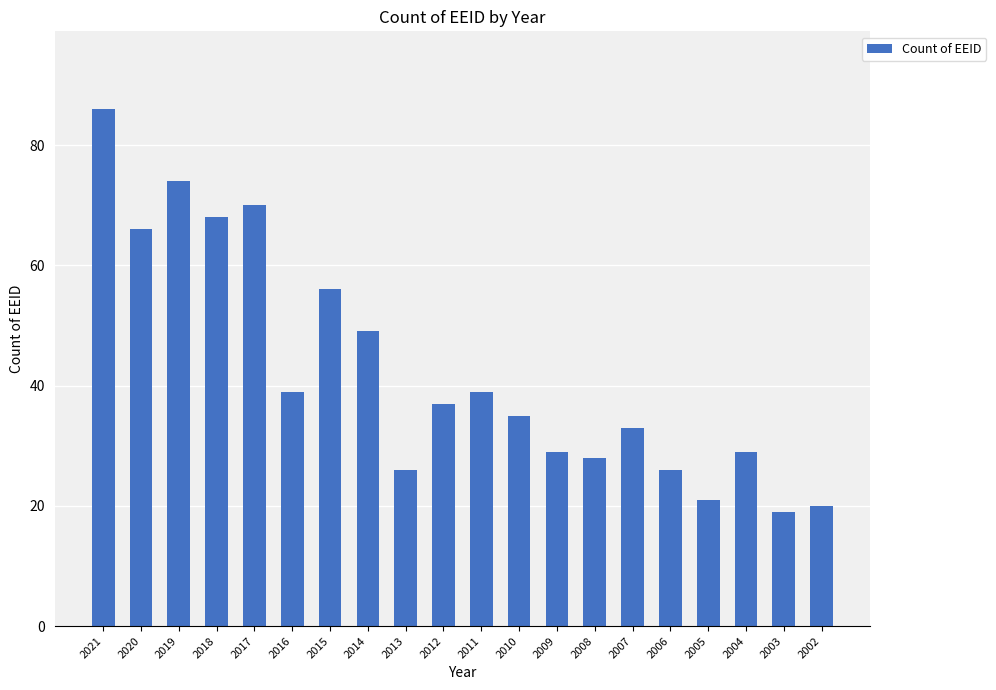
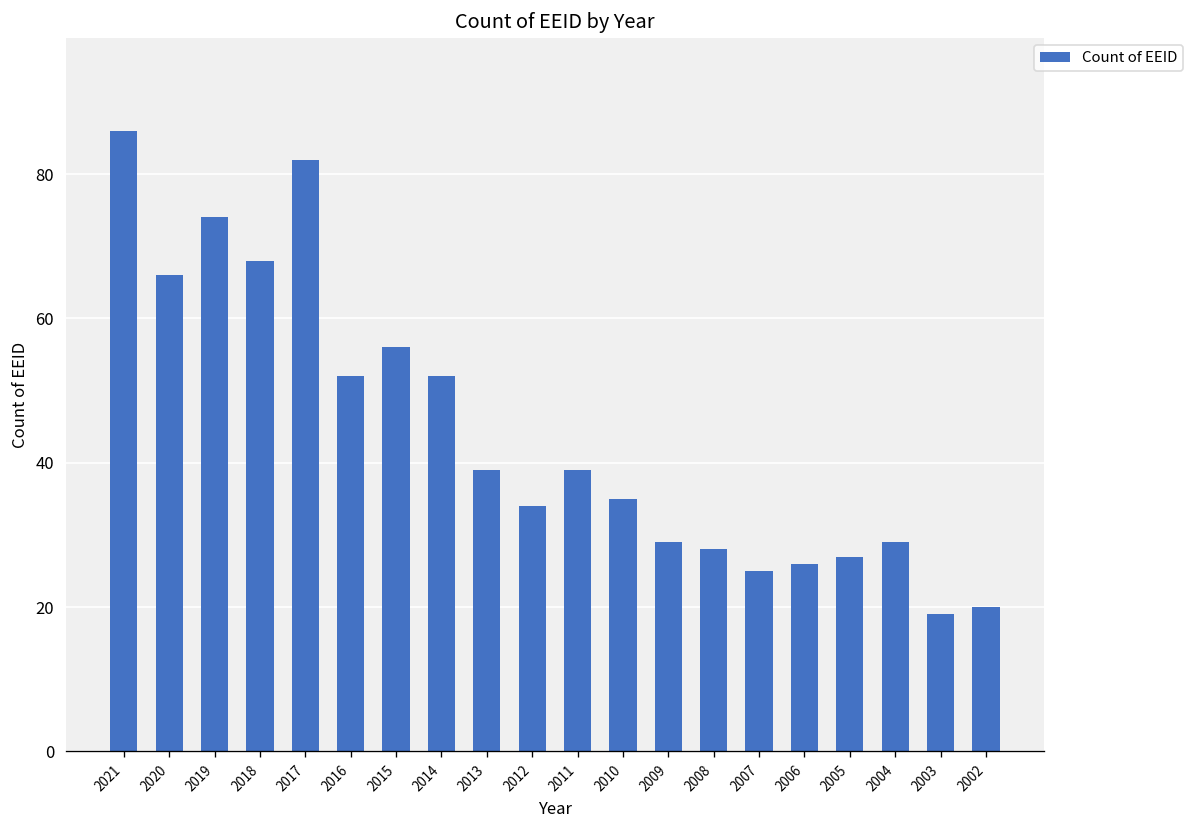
  {
    "2021": 86,
    "2020": 66,
    "2019": 74,
    "2018": 68,
-   "2017": 70,
-   "2016": 39,
+   "2017": 82,
+   "2016": 52,
    "2015": 56,
-   "2014": 49,
-   "2013": 26,
-   "2012": 37,
+   "2014": 52,
+   "2013": 39,
+   "2012": 34,
    "2011": 39,
    "2010": 35,
    "2009": 29,
    "2008": 28,
-   "2007": 33,
+   "2007": 25,
    "2006": 26,
-   "2005": 21,
+   "2005": 27,
    "2004": 29,
    "2003": 19,
    "2002": 20
  }
